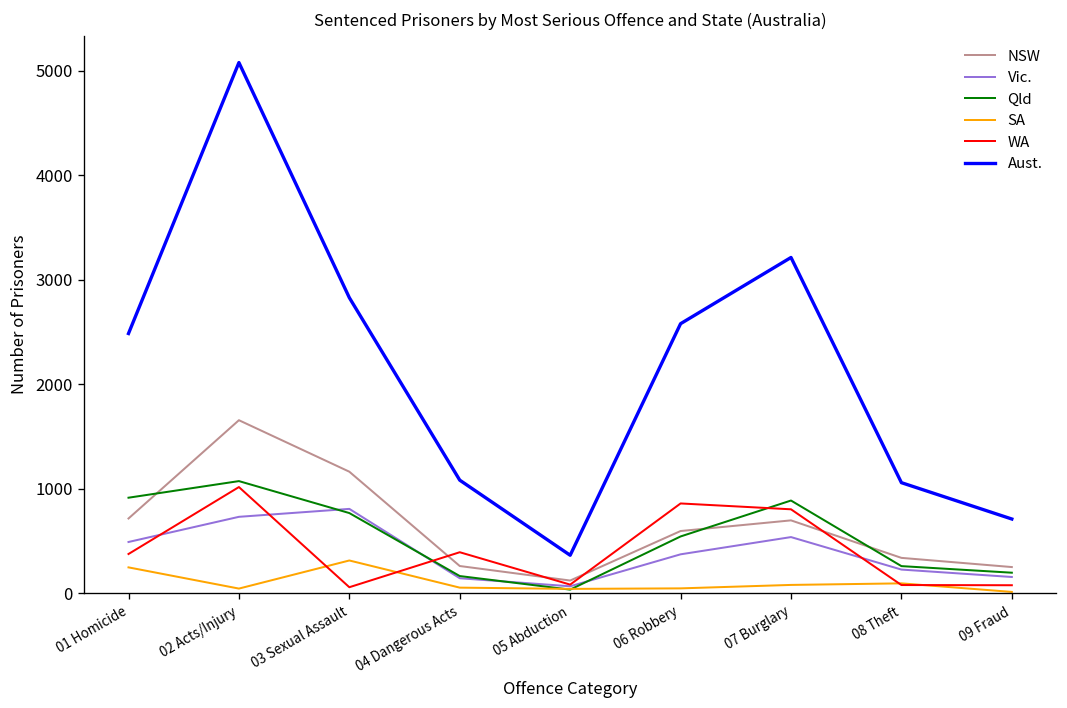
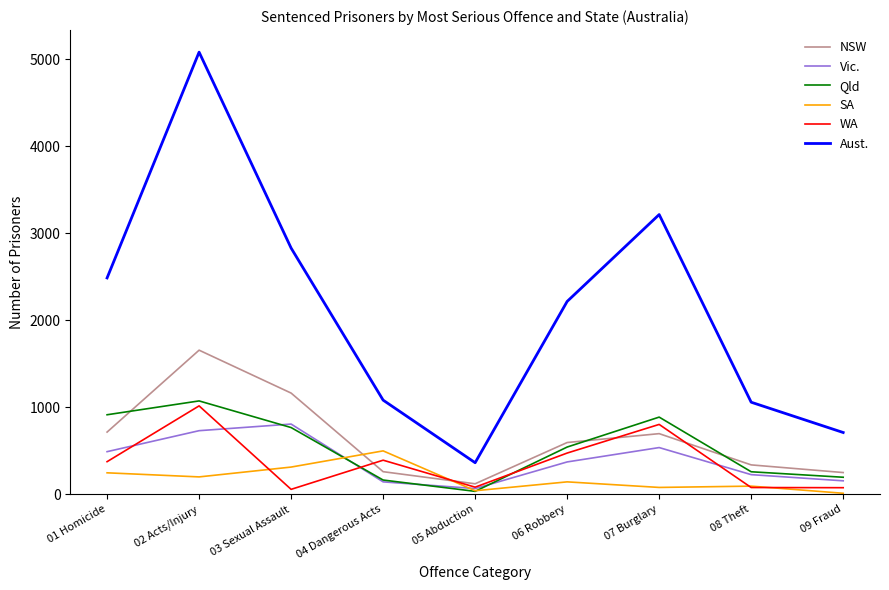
  {
    "NSW": {
      "01 Homicide": 700,
      "02 Acts/Injury": 1700,
      "03 Sexual Assault": 1200,
      "04 Dangerous Acts": 300,
      "05 Abduction": 100,
      "06 Robbery": 600,
      "07 Burglary": 700,
      "08 Theft": 300,
      "09 Fraud": 300
    },
    "Vic.": {
      "01 Homicide": 500,
      "02 Acts/Injury": 700,
      "03 Sexual Assault": 800,
      "06 Robbery": 400,
      "07 Burglary": 500,
      "08 Theft": 200,
      "09 Fraud": 200
    },
    "Qld": {
      "01 Homicide": 900,
      "02 Acts/Injury": 1100,
      "03 Sexual Assault": 800,
      "06 Robbery": 500,
      "07 Burglary": 900,
      "08 Theft": 300,
      "09 Fraud": 200
    },
    "SA": {
      "01 Homicide": 200,
-     "02 Acts/Injury": 0,
+     "02 Acts/Injury": 200,
      "03 Sexual Assault": 300,
-     "04 Dangerous Acts": 100,
-     "06 Robbery": 0,
+     "04 Dangerous Acts": 500,
+     "06 Robbery": 100,
      "07 Burglary": 100,
      "09 Fraud": 0
    },
    "WA": {
      "01 Homicide": 400,
      "02 Acts/Injury": 1000,
      "03 Sexual Assault": 100,
      "04 Dangerous Acts": 400,
-     "06 Robbery": 900,
+     "06 Robbery": 500,
      "07 Burglary": 800,
      "09 Fraud": 100
    },
    "Aust.": {
      "01 Homicide": 2500,
      "02 Acts/Injury": 5100,
      "03 Sexual Assault": 2800,
      "04 Dangerous Acts": 1100,
      "05 Abduction": 400,
-     "06 Robbery": 2600,
+     "06 Robbery": 2200,
      "07 Burglary": 3200,
      "08 Theft": 1100,
      "09 Fraud": 700
    }
  }
